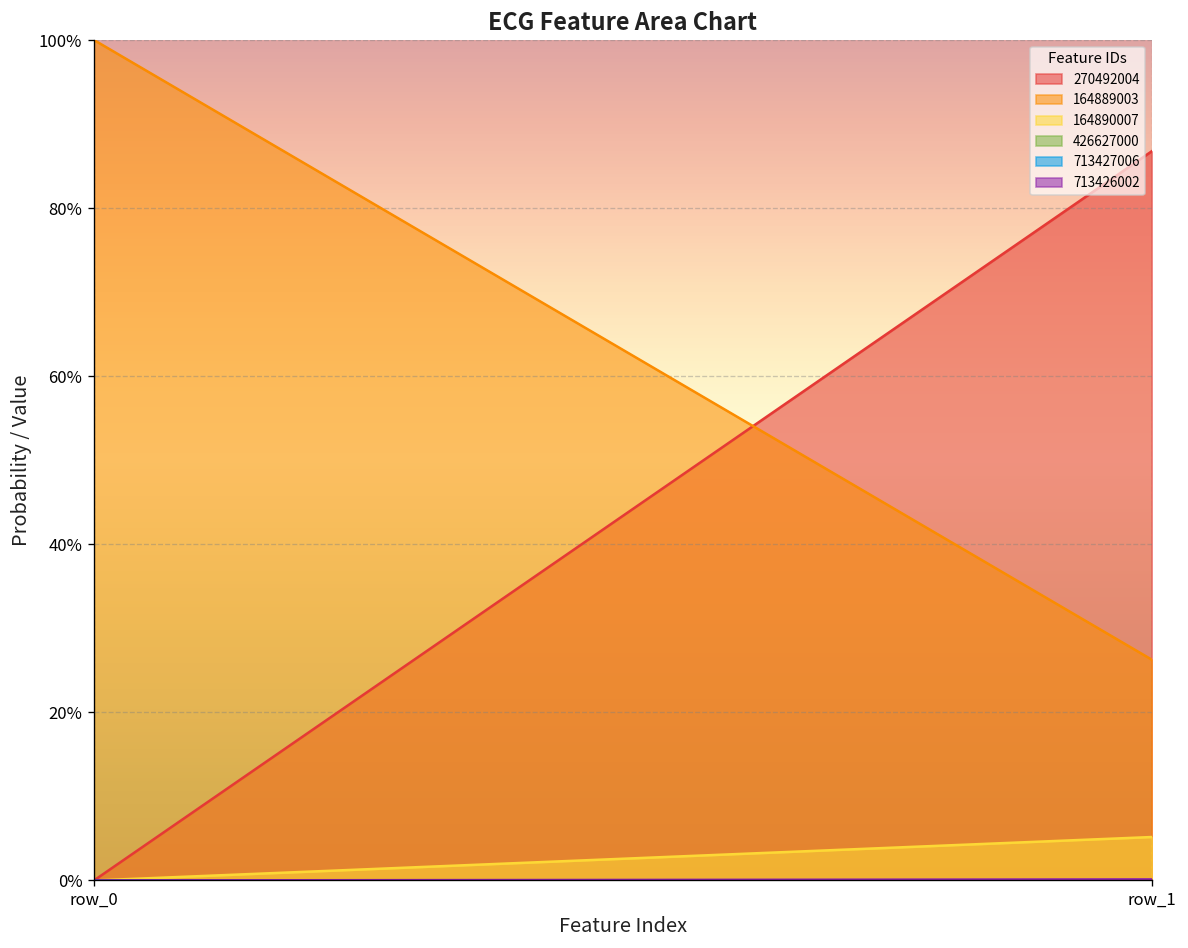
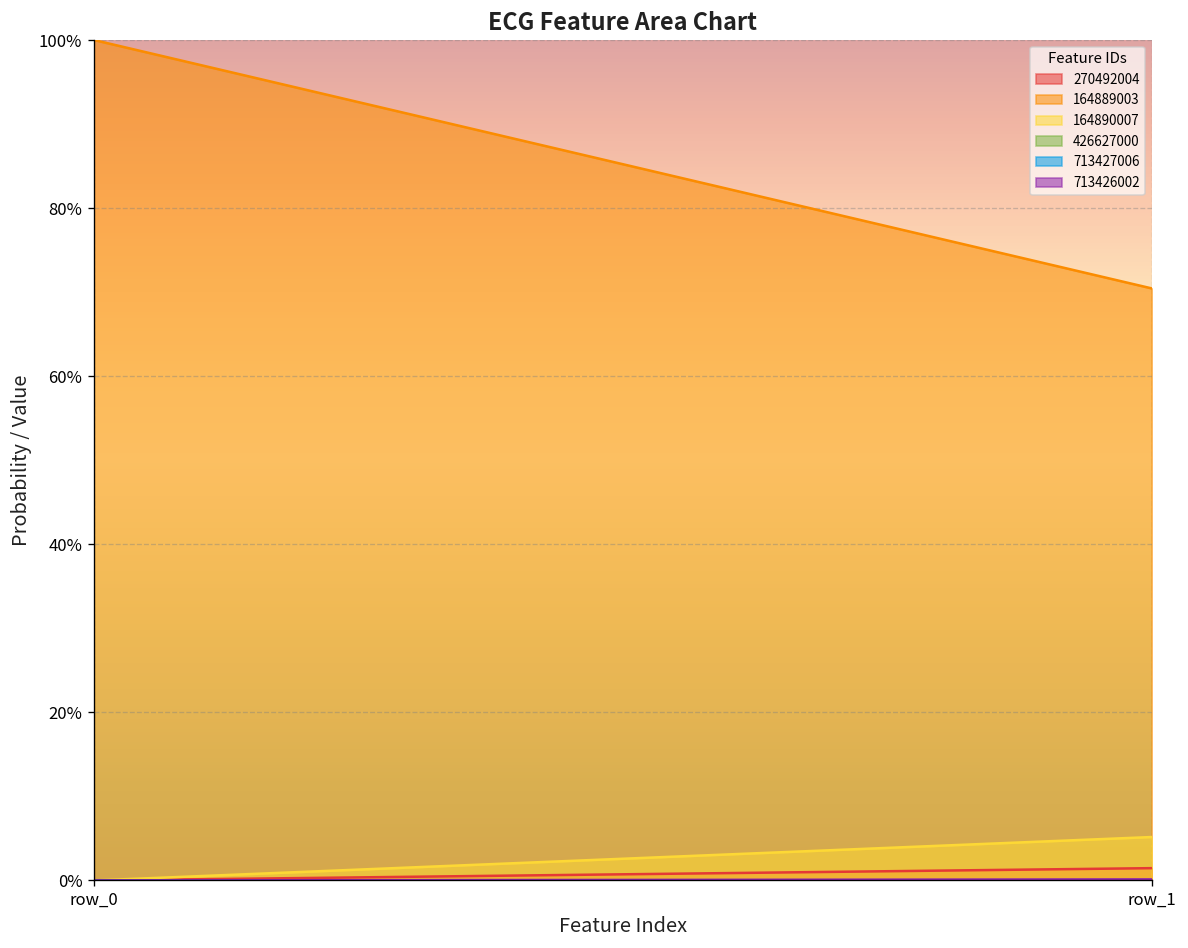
  {
    "270492004": {
-     "row_1": "87%"
+     "row_1": "1%"
    },
    "164889003": {
      "row_0": "100%",
-     "row_1": "26%"
+     "row_1": "70%"
    },
    "164890007": {
      "row_1": "5%"
    }
  }
